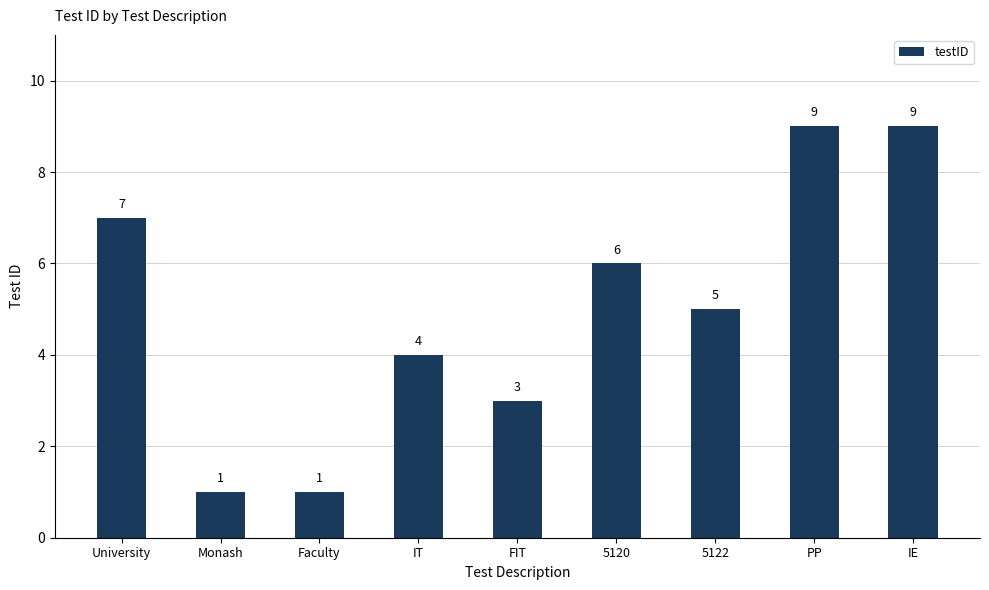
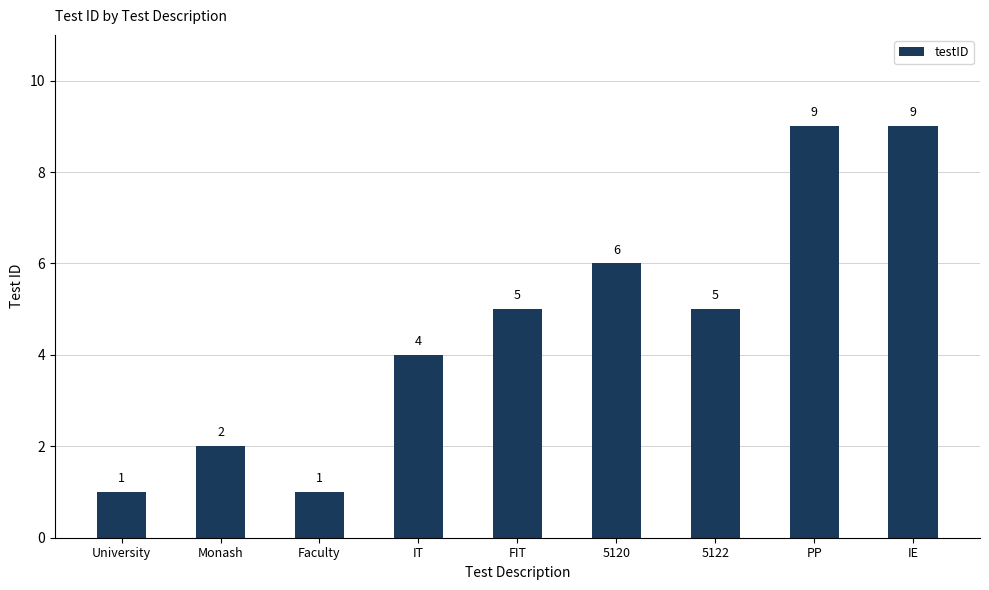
  {
-   "University": 7,
-   "Monash": 1,
+   "University": 1,
+   "Monash": 2,
    "Faculty": 1,
    "IT": 4,
-   "FIT": 3,
+   "FIT": 5,
    "5120": 6,
    "5122": 5,
    "PP": 9,
    "IE": 9
  }
